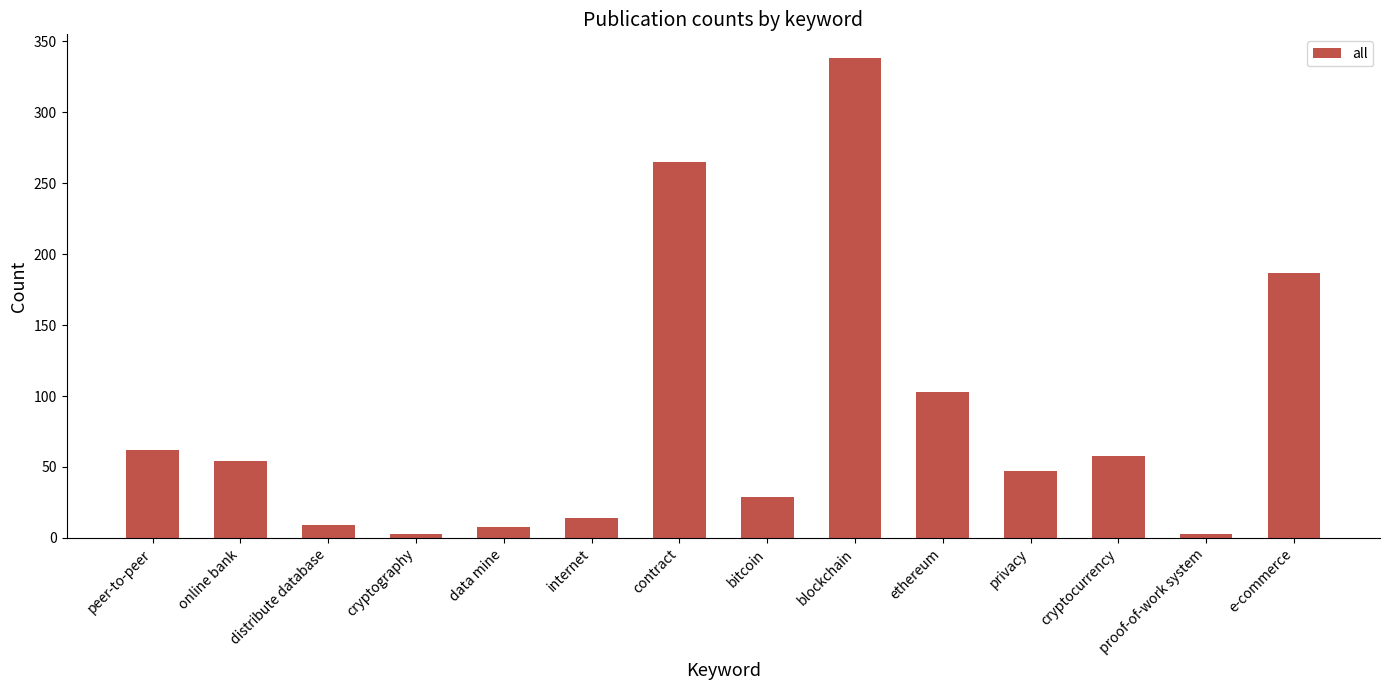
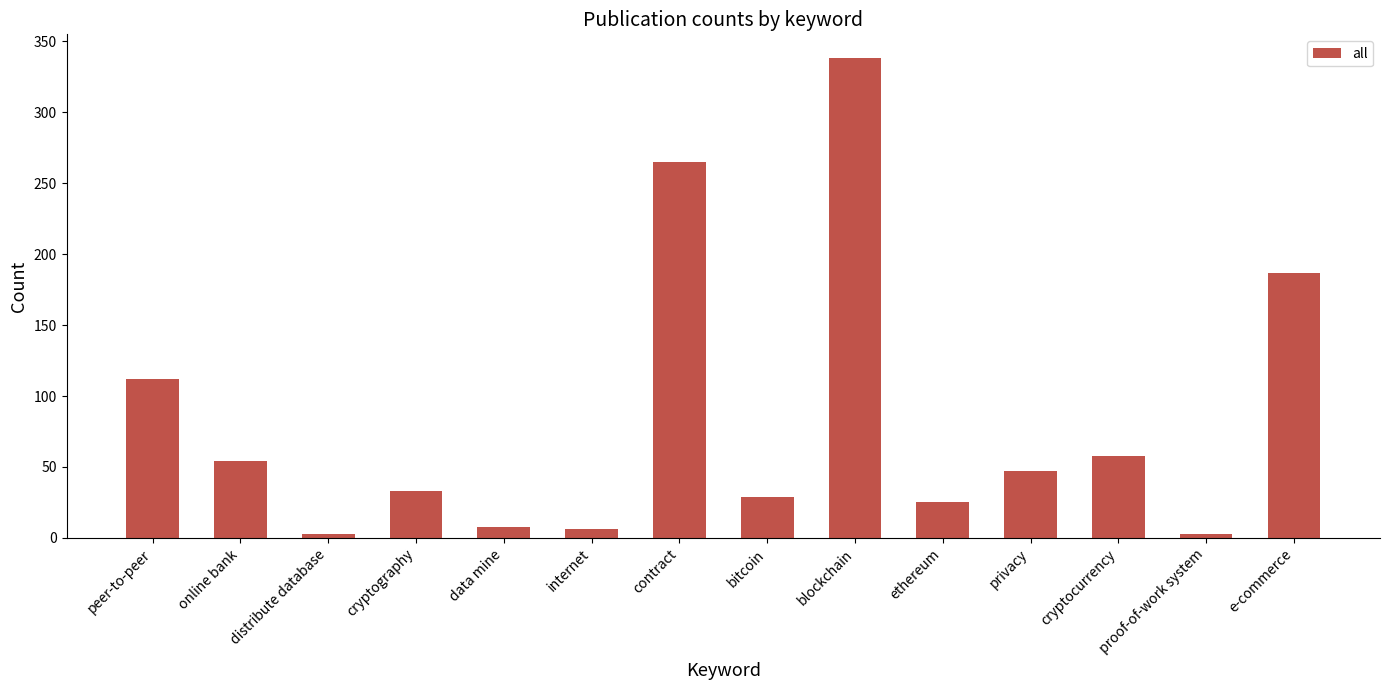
  {
-   "peer-to-peer": 62,
+   "peer-to-peer": 112,
    "online bank": 54,
-   "distribute database": 9,
-   "cryptography": 3,
+   "distribute database": 3,
+   "cryptography": 33,
    "data mine": 8,
-   "internet": 14,
+   "internet": 6,
    "contract": 265,
    "bitcoin": 29,
    "blockchain": 338,
-   "ethereum": 103,
+   "ethereum": 25,
    "privacy": 47,
    "cryptocurrency": 58,
    "proof-of-work system": 3,
    "e-commerce": 187
  }
